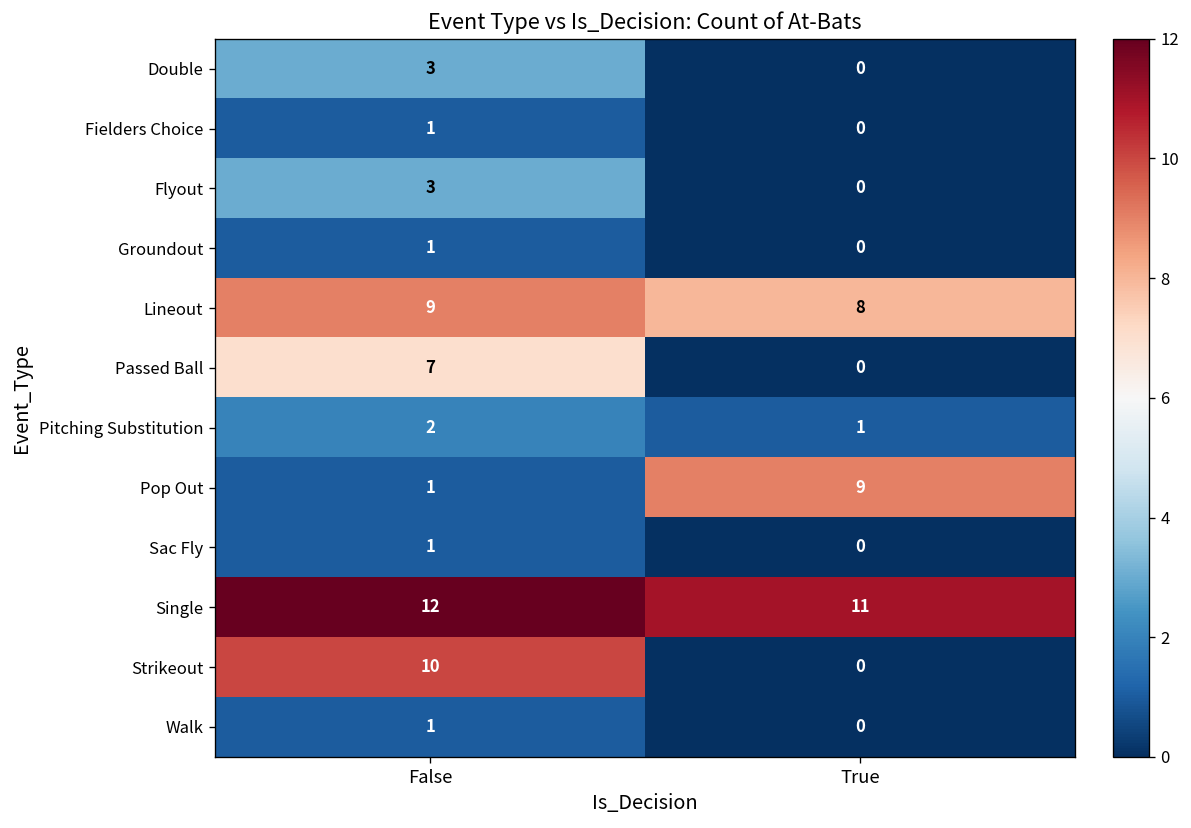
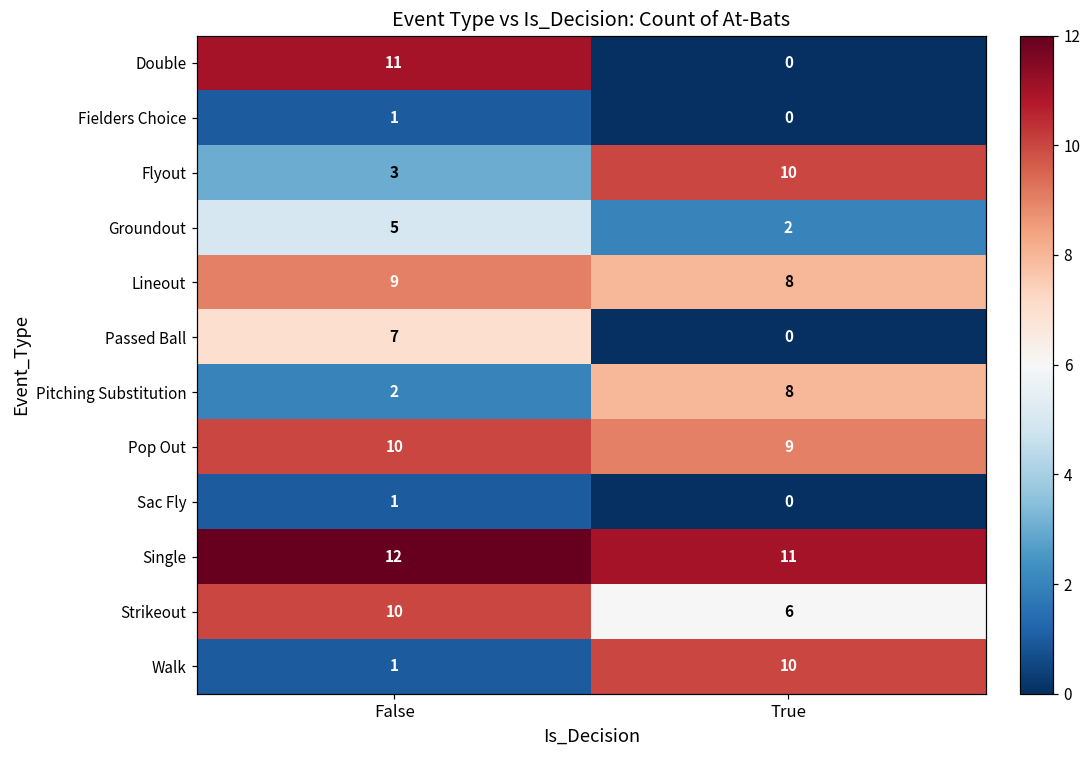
  {
    "Double": {
-     "False": 3,
+     "False": 11,
      "True": 0
    },
    "Fielders Choice": {
      "False": 1,
      "True": 0
    },
    "Flyout": {
      "False": 3,
-     "True": 0
+     "True": 10
    },
    "Groundout": {
-     "False": 1,
-     "True": 0
+     "False": 5,
+     "True": 2
    },
    "Lineout": {
      "False": 9,
      "True": 8
    },
    "Passed Ball": {
      "False": 7,
      "True": 0
    },
    "Pitching Substitution": {
      "False": 2,
-     "True": 1
+     "True": 8
    },
    "Pop Out": {
-     "False": 1,
+     "False": 10,
      "True": 9
    },
    "Sac Fly": {
      "False": 1,
      "True": 0
    },
    "Single": {
      "False": 12,
      "True": 11
    },
    "Strikeout": {
      "False": 10,
-     "True": 0
+     "True": 6
    },
    "Walk": {
      "False": 1,
-     "True": 0
+     "True": 10
    }
  }
